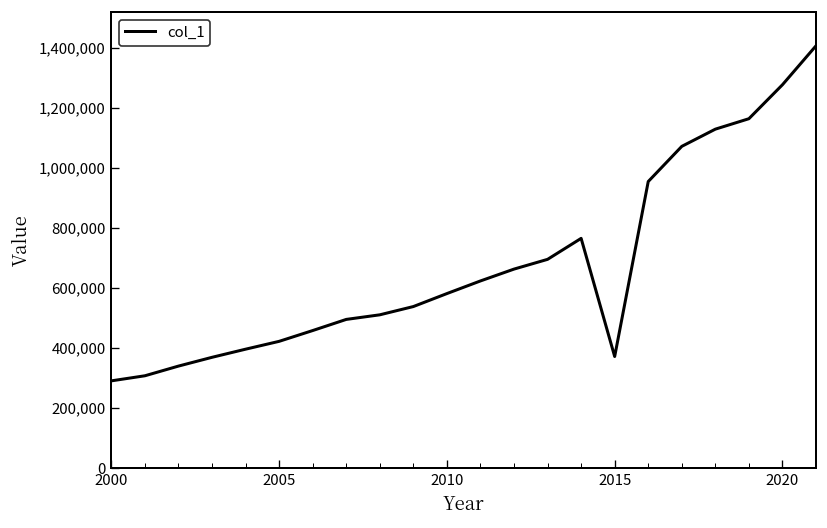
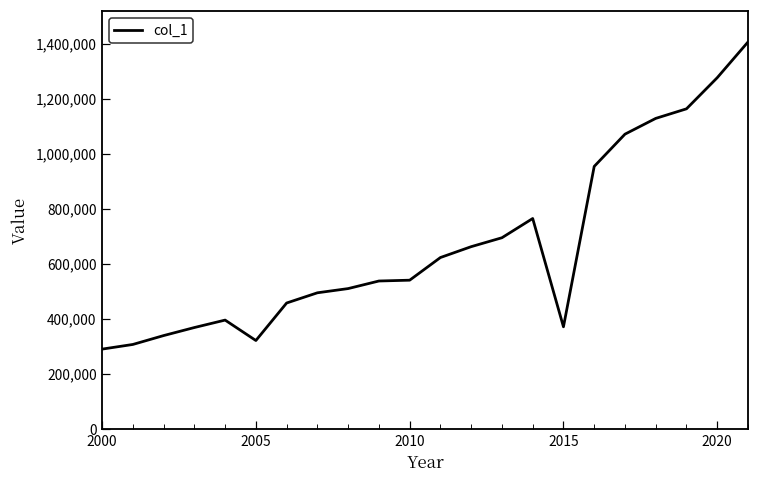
  {
    "2000": "290,000",
-   "2005": "420,000",
-   "2010": "580,000",
+   "2005": "320,000",
+   "2010": "540,000",
    "2015": "370,000",
    "2020": "1,280,000"
  }
